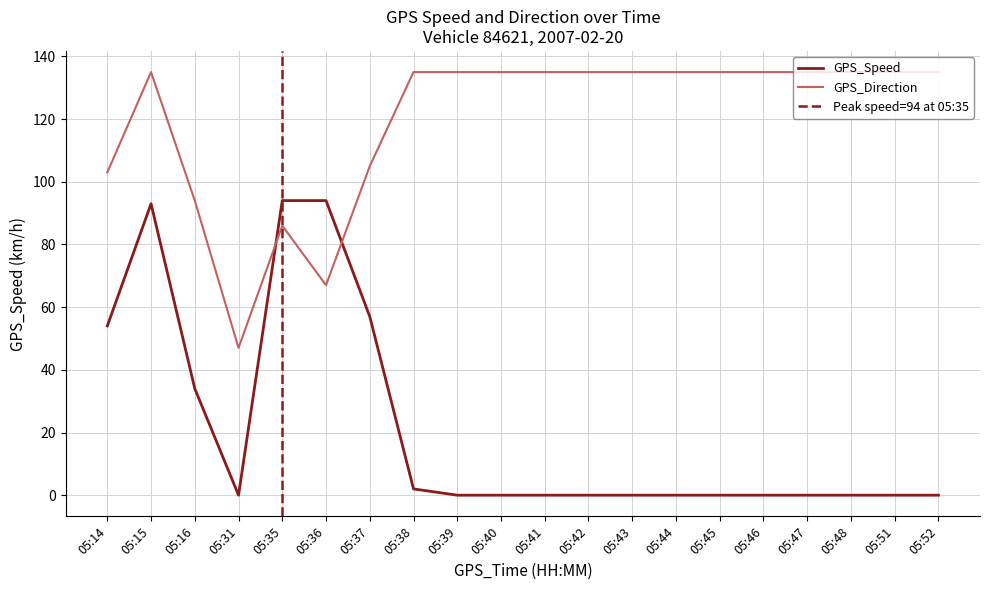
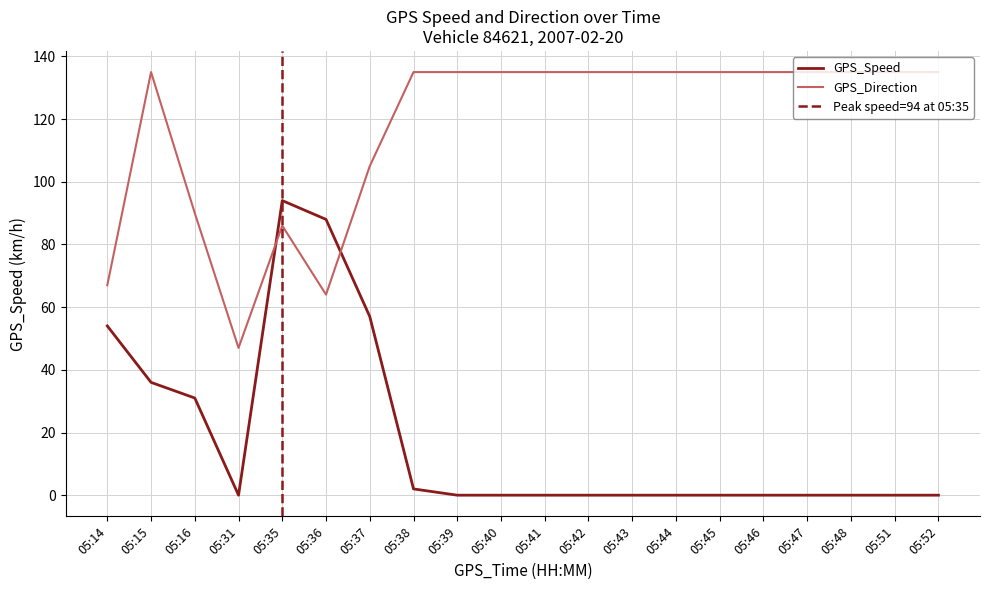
  {
    "GPS_Speed": {
      "05:14": 54,
-     "05:15": 93,
-     "05:16": 34,
+     "05:15": 36,
+     "05:16": 31,
      "05:31": 0,
      "05:35": 94,
-     "05:36": 94,
+     "05:36": 88,
      "05:37": 57,
      "05:38": 2,
      "05:39": 0,
      "05:40": 0,
      "05:41": 0,
      "05:42": 0,
      "05:43": 0,
      "05:44": 0,
      "05:45": 0,
      "05:46": 0,
      "05:47": 0,
      "05:48": 0,
      "05:51": 0,
      "05:52": 0
    },
    "GPS_Direction": {
-     "05:14": 103,
+     "05:14": 67,
      "05:15": 135,
-     "05:16": 94,
+     "05:16": 90,
      "05:31": 47,
      "05:35": 86,
-     "05:36": 67,
+     "05:36": 64,
      "05:37": 105,
      "05:38": 135,
      "05:39": 135,
      "05:40": 135,
      "05:41": 135,
      "05:42": 135,
      "05:43": 135,
      "05:44": 135,
      "05:45": 135,
      "05:46": 135
    }
  }
